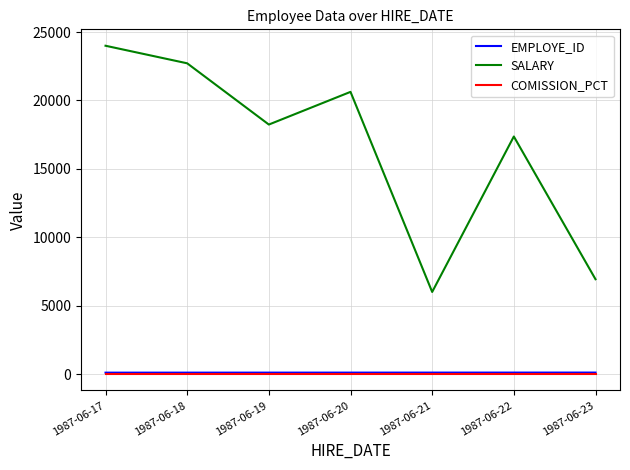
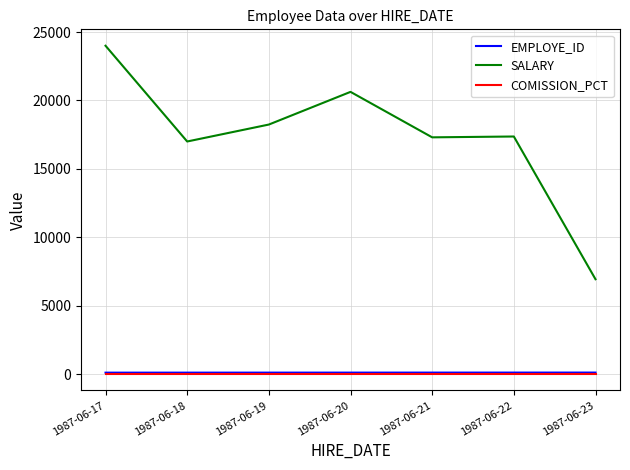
  {
    "SALARY": {
      "1987-06-17": 24000,
-     "1987-06-18": 22700,
+     "1987-06-18": 17000,
      "1987-06-19": 18200,
      "1987-06-20": 20600,
-     "1987-06-21": 6000,
+     "1987-06-21": 17300,
      "1987-06-22": 17400,
      "1987-06-23": 6900
    }
  }
